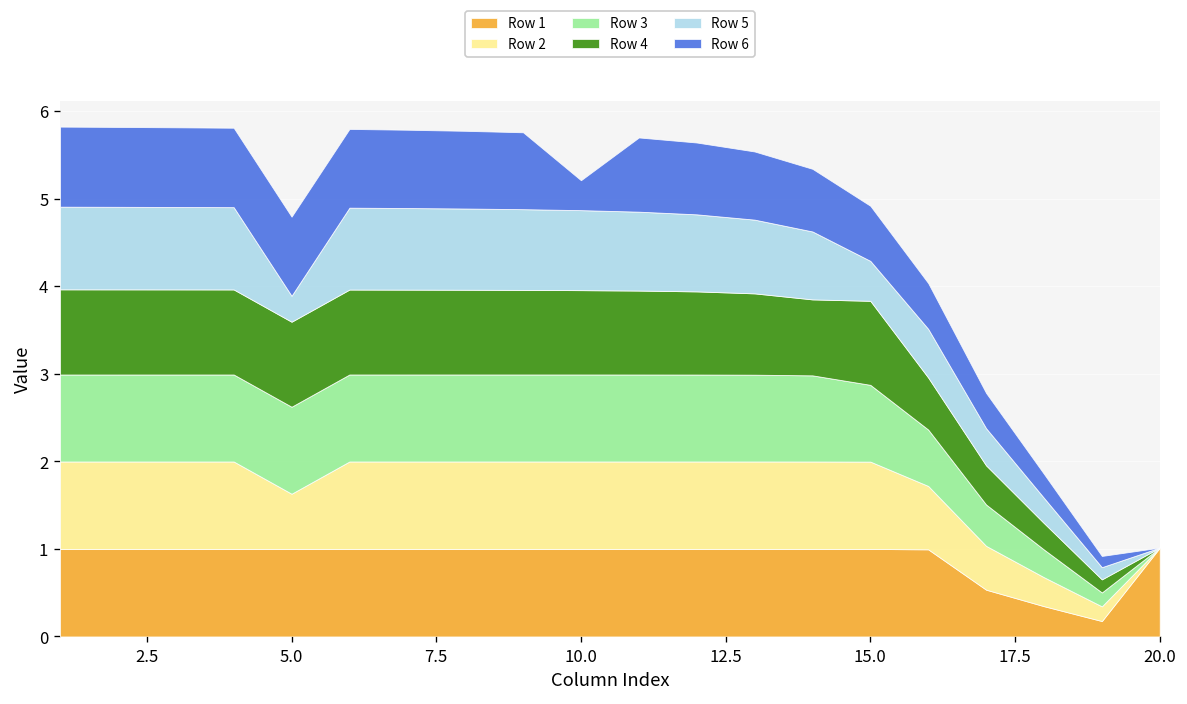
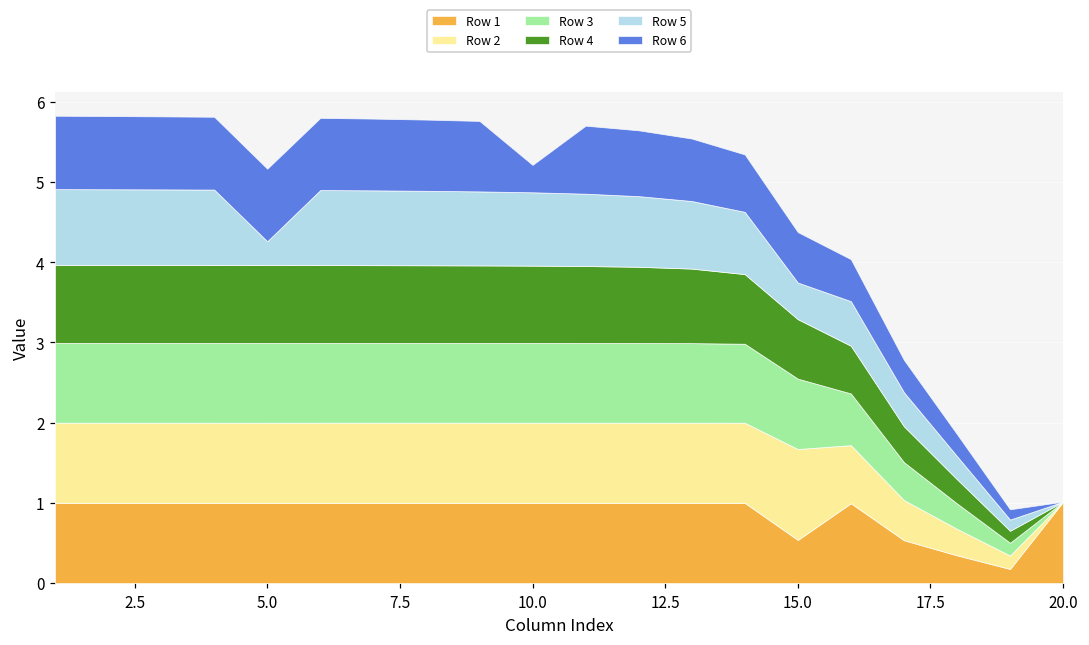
  {
    "Row 1": {
      "5.0": 1.0,
      "10.0": 1.0,
-     "15.0": 1.0
+     "15.0": 0.5
    },
    "Row 2": {
-     "5.0": 0.6,
+     "5.0": 1.0,
      "10.0": 1.0,
-     "15.0": 1.0
+     "15.0": 1.1
    },
    "Row 3": {
      "5.0": 1.0,
      "10.0": 1.0,
      "15.0": 0.9
    },
    "Row 4": {
      "5.0": 1.0,
      "10.0": 1.0,
-     "15.0": 1.0
+     "15.0": 0.7
    },
    "Row 5": {
      "5.0": 0.3,
      "10.0": 0.9,
      "15.0": 0.5
    },
    "Row 6": {
      "5.0": 0.9,
      "10.0": 0.3,
      "15.0": 0.6
    }
  }
